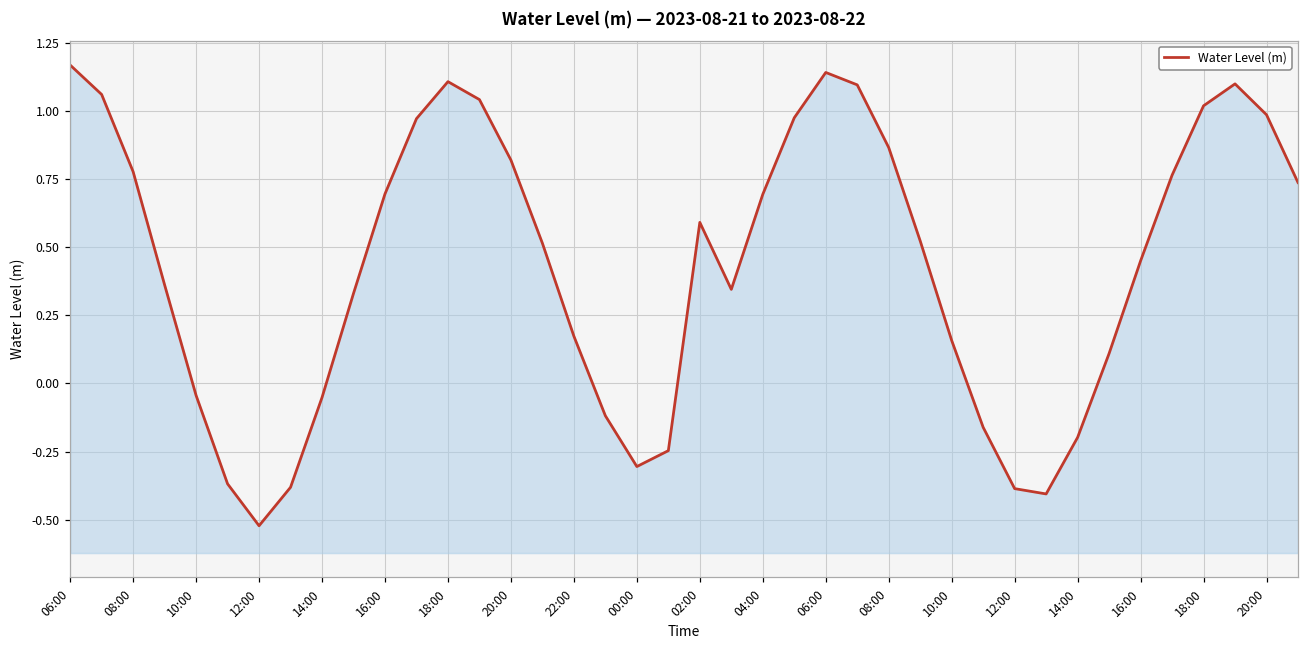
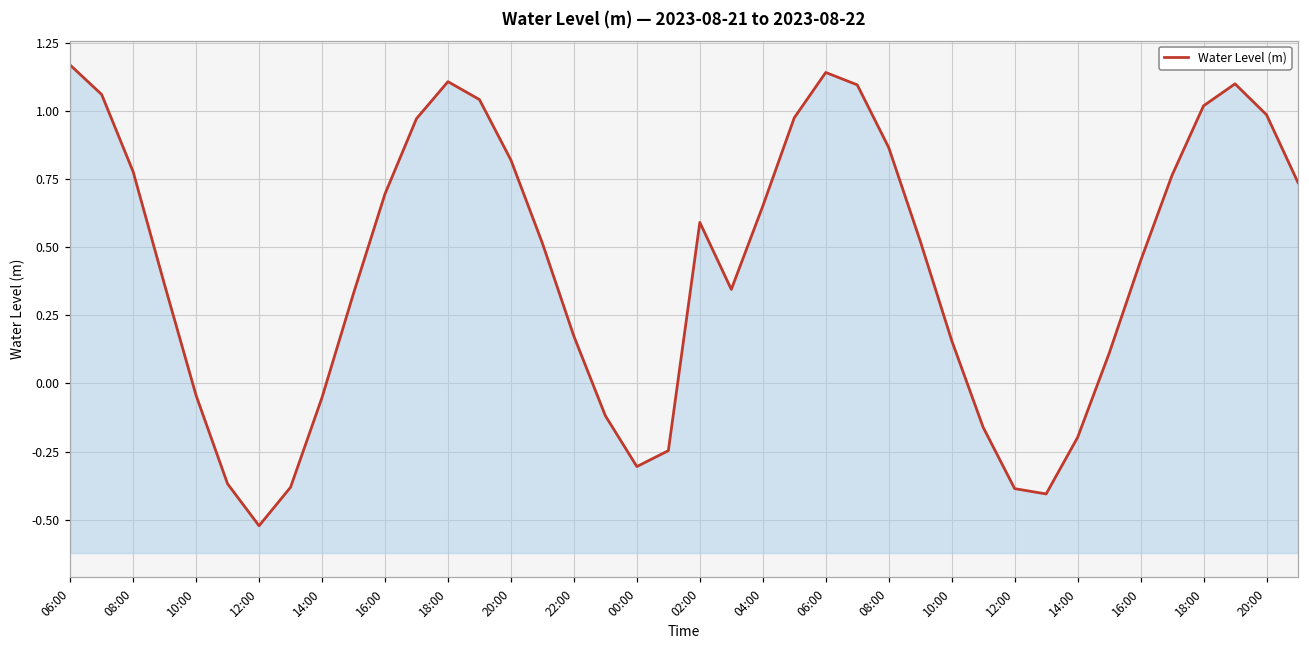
  {
    "22:00": 0.17,
    "00:00": -0.30,
    "02:00": 0.59,
-   "04:00": 0.69
+   "04:00": 0.65
  }
